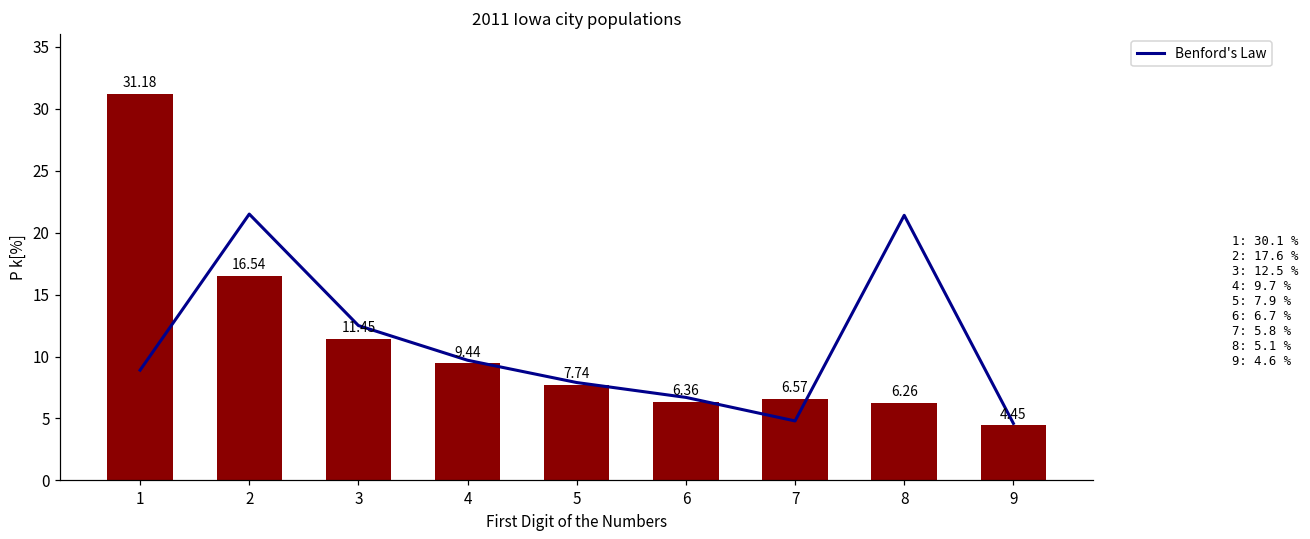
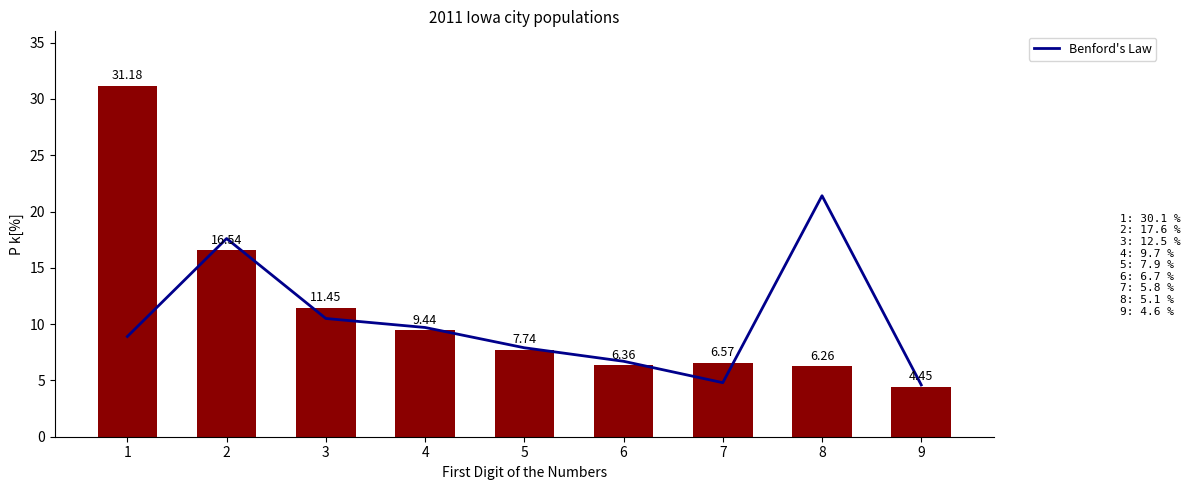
  {
    "Benford's Law": {
      "1": 8.9,
-     "2": 21.5,
-     "3": 12.5,
+     "2": 17.6,
+     "3": 10.5,
      "7": 4.8,
      "8": 21.4
    }
  }
